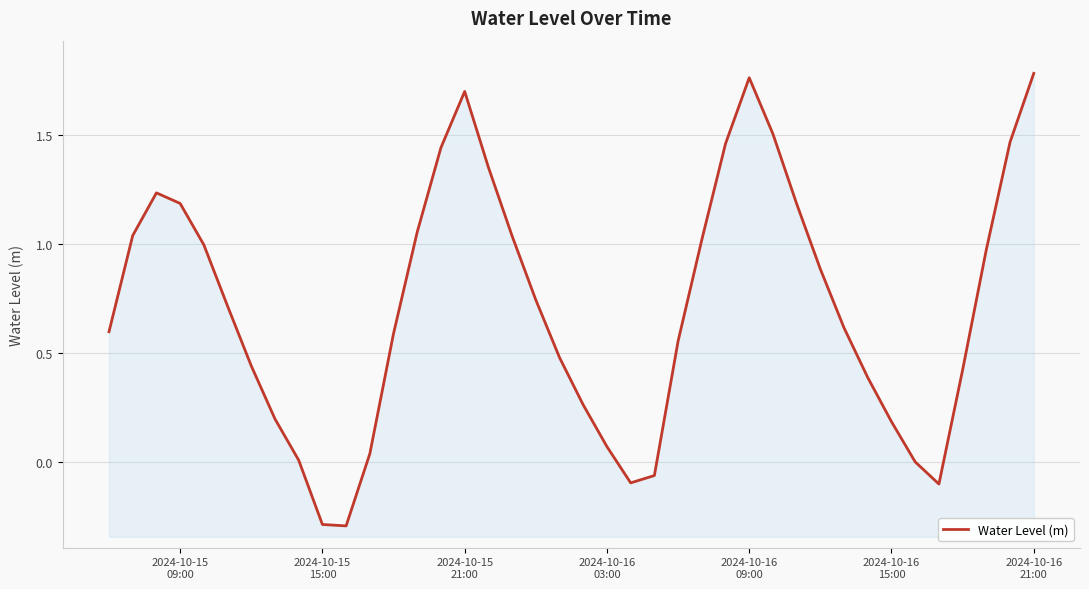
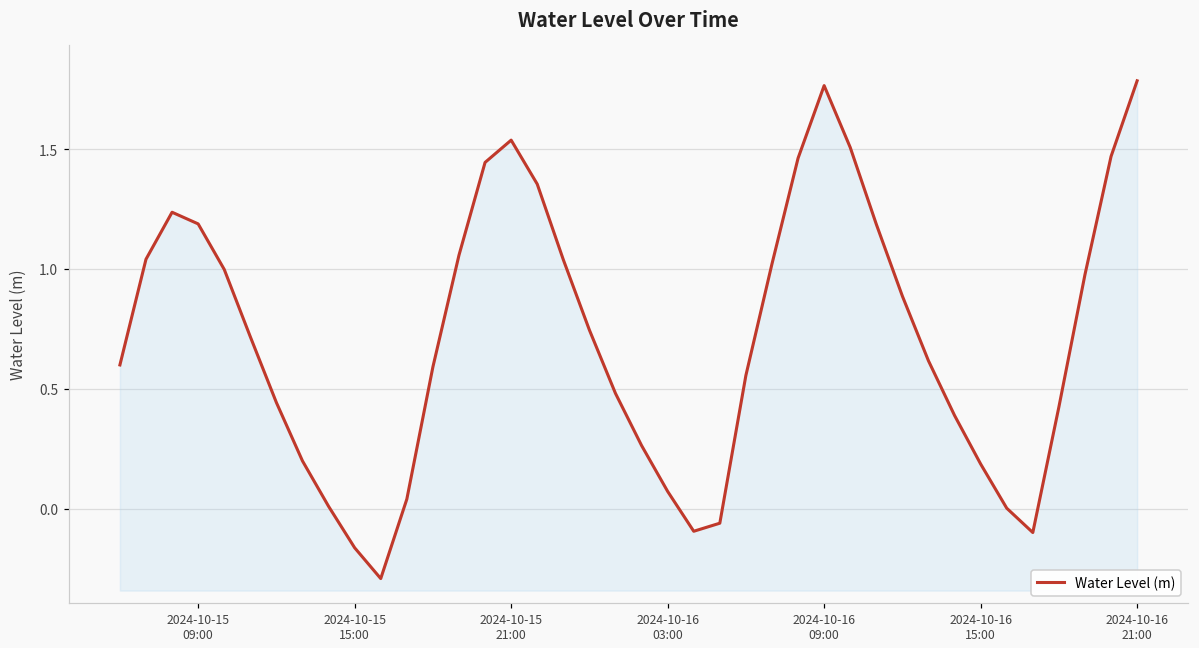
  {
    "2024-10-15 09:00": 1.19,
-   "2024-10-15 15:00": -0.29,
-   "2024-10-15 21:00": 1.70,
+   "2024-10-15 15:00": -0.16,
+   "2024-10-15 21:00": 1.54,
    "2024-10-16 03:00": 0.07,
    "2024-10-16 09:00": 1.76,
    "2024-10-16 15:00": 0.19,
    "2024-10-16 21:00": 1.78
  }
